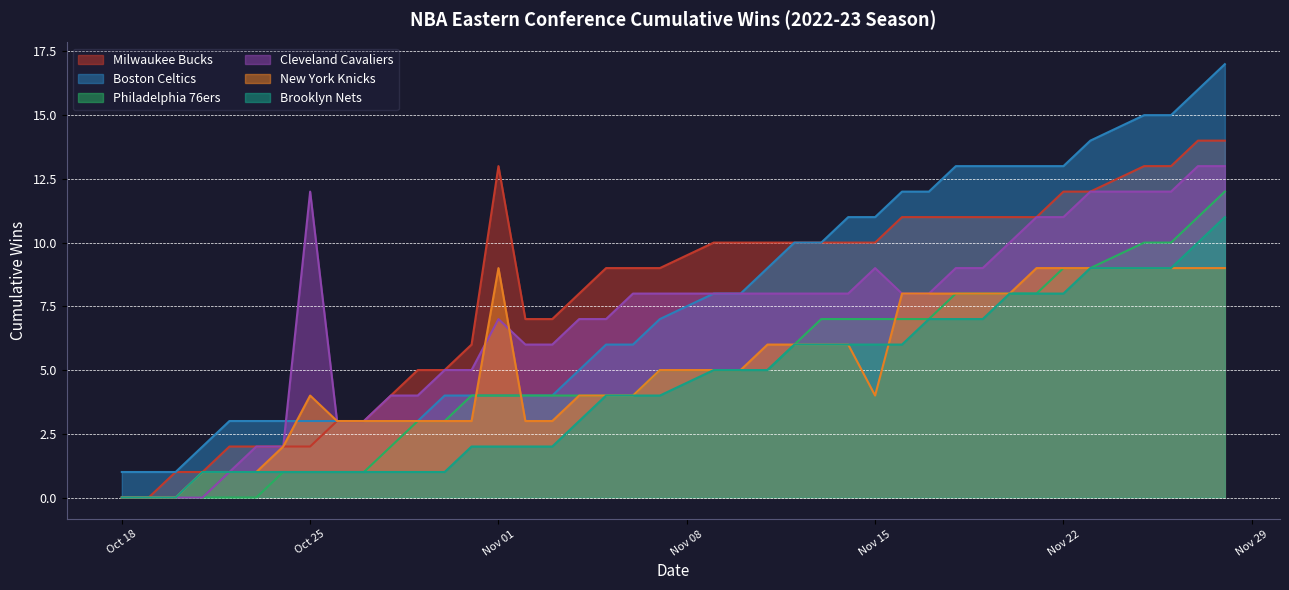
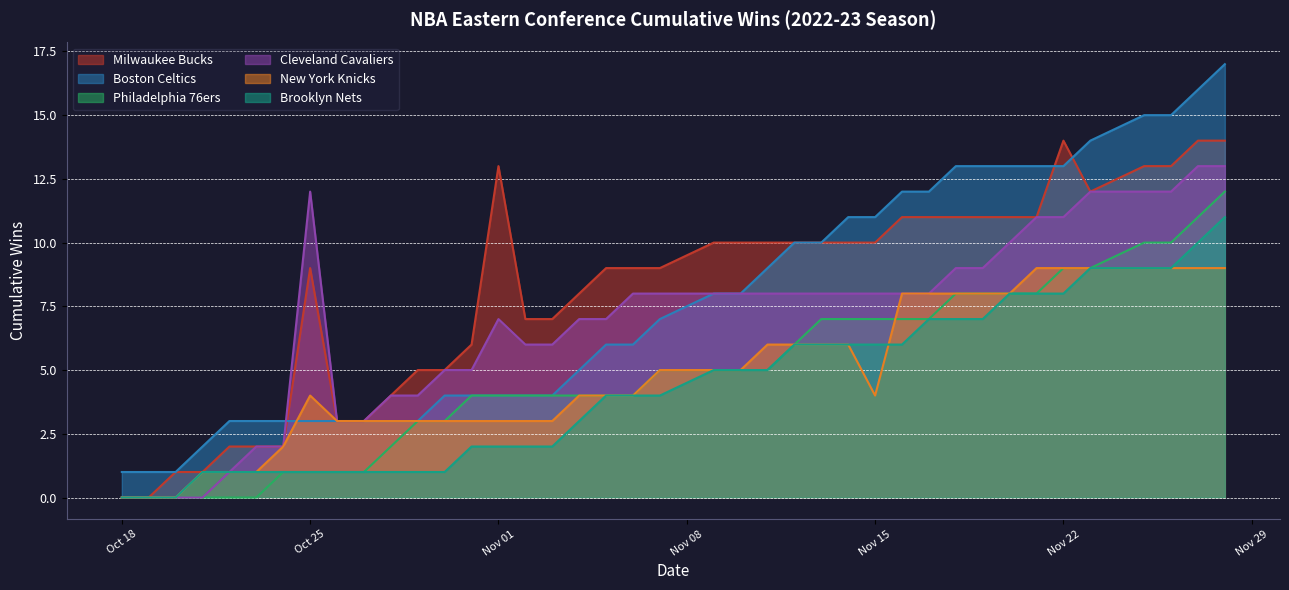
  {
    "Milwaukee Bucks": {
-     "Oct 25": 2,
+     "Oct 25": 9,
      "Nov 01": 13,
      "Nov 15": 10,
-     "Nov 22": 12
+     "Nov 22": 14
    },
    "Cleveland Cavaliers": {
      "Oct 25": 12,
      "Nov 01": 7,
-     "Nov 15": 9,
+     "Nov 15": 8,
      "Nov 22": 11
    },
    "New York Knicks": {
      "Oct 25": 4,
-     "Nov 01": 9,
+     "Nov 01": 3,
      "Nov 15": 4
    }
  }
